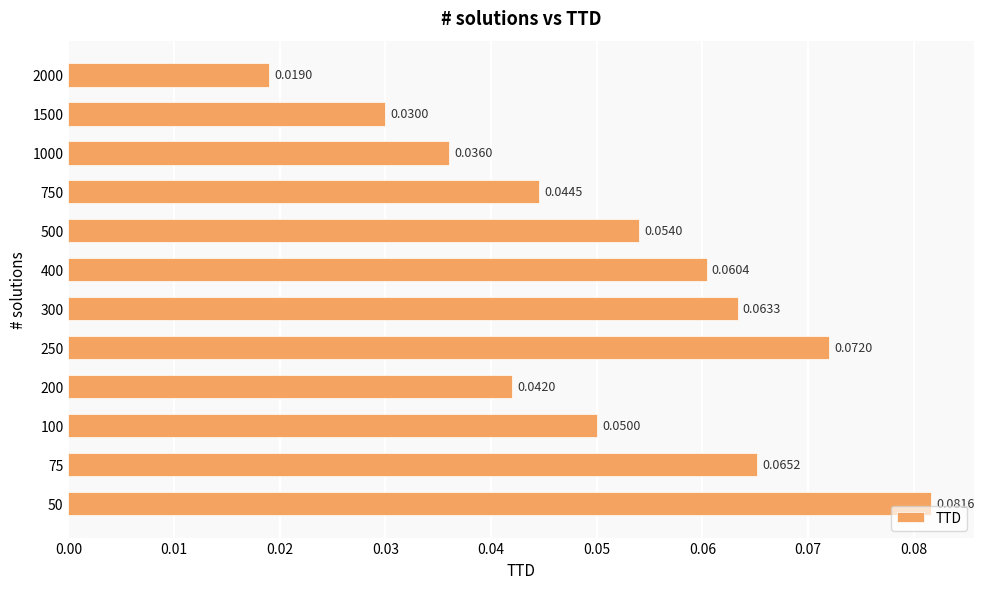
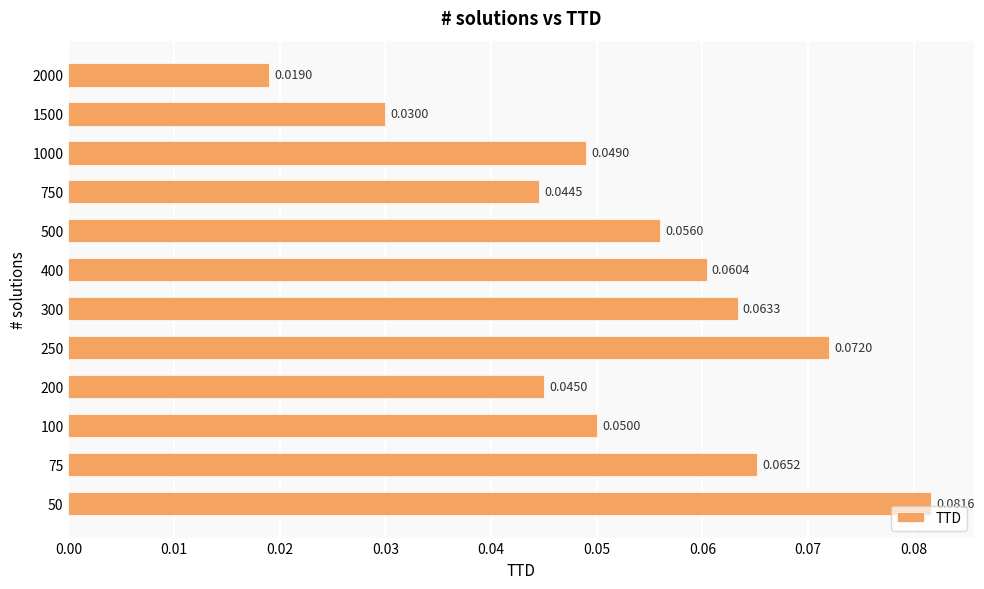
  {
    "2000": 0.0190,
    "1500": 0.0300,
-   "1000": 0.0360,
+   "1000": 0.0490,
    "750": 0.0445,
-   "500": 0.0540,
+   "500": 0.0560,
    "400": 0.0604,
    "300": 0.0633,
    "250": 0.0720,
-   "200": 0.0420,
+   "200": 0.0450,
    "100": 0.0500,
    "75": 0.0652
  }
